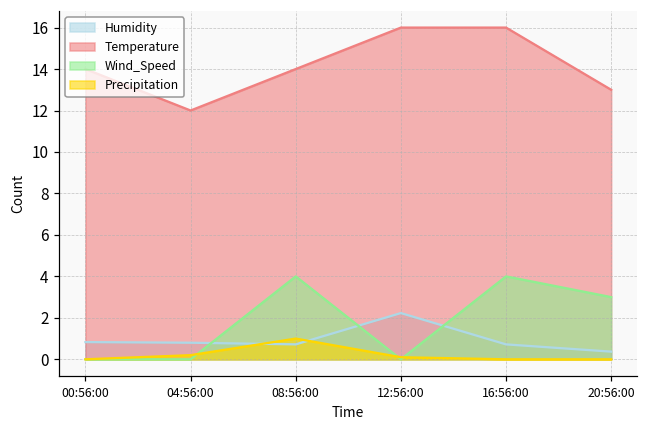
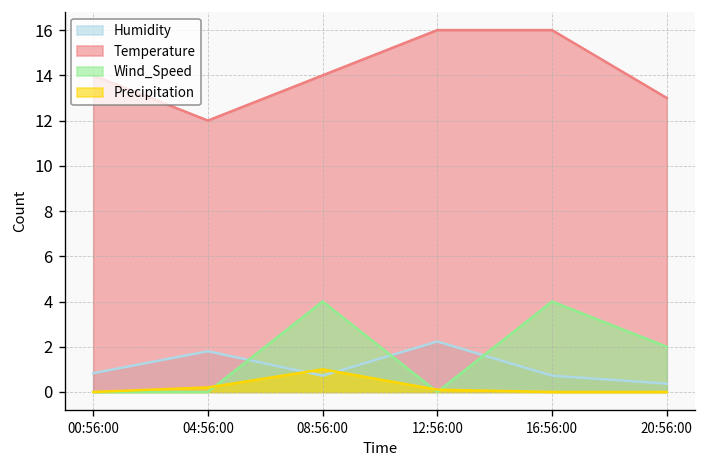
  {
    "Humidity": {
      "00:56:00": 0.8,
-     "04:56:00": 0.8,
+     "04:56:00": 1.8,
      "08:56:00": 0.7,
      "12:56:00": 2.2,
      "16:56:00": 0.7,
      "20:56:00": 0.4
    },
    "Temperature": {
      "04:56:00": 12.0,
      "08:56:00": 14.0,
      "12:56:00": 16.0,
      "16:56:00": 16.0,
      "20:56:00": 13.0
    },
    "Wind_Speed": {
      "04:56:00": 0,
      "08:56:00": 4,
      "16:56:00": 4,
-     "20:56:00": 3
+     "20:56:00": 2
    },
    "Precipitation": {
      "04:56:00": 0.2,
      "08:56:00": 1.0,
      "16:56:00": 0.0,
      "20:56:00": 0.0
    }
  }
